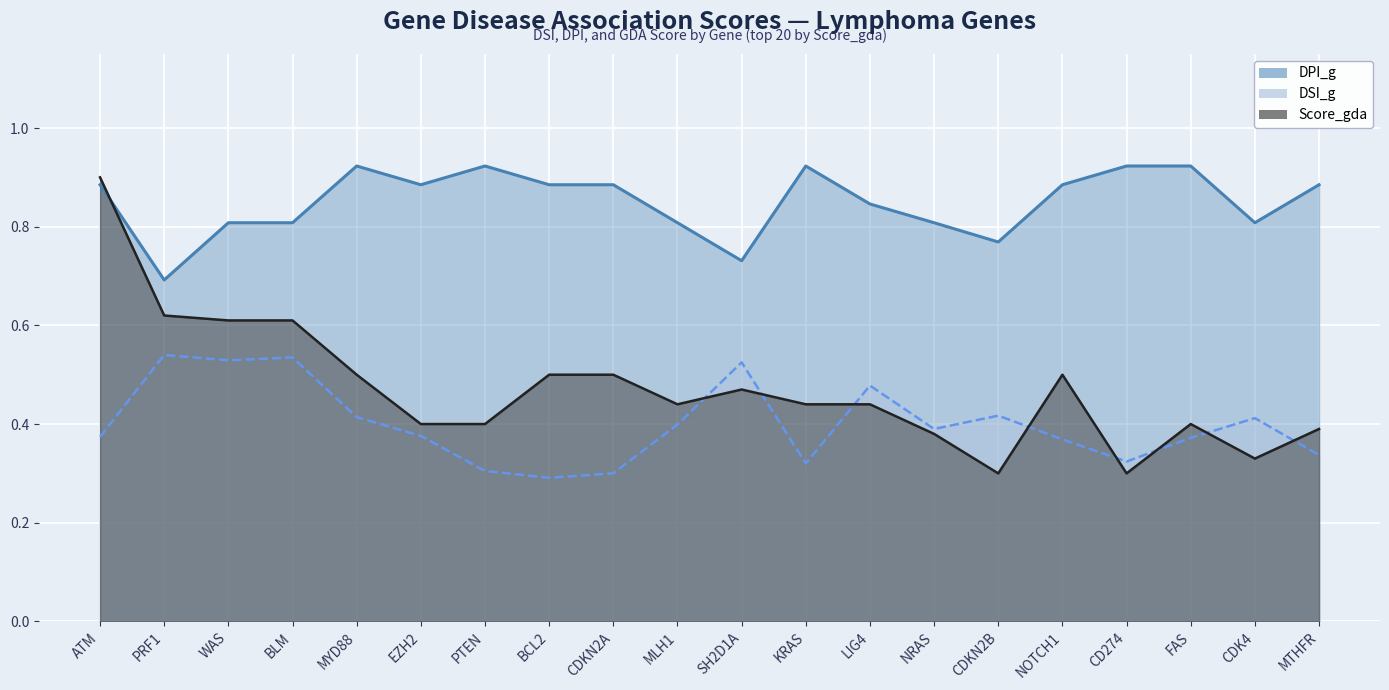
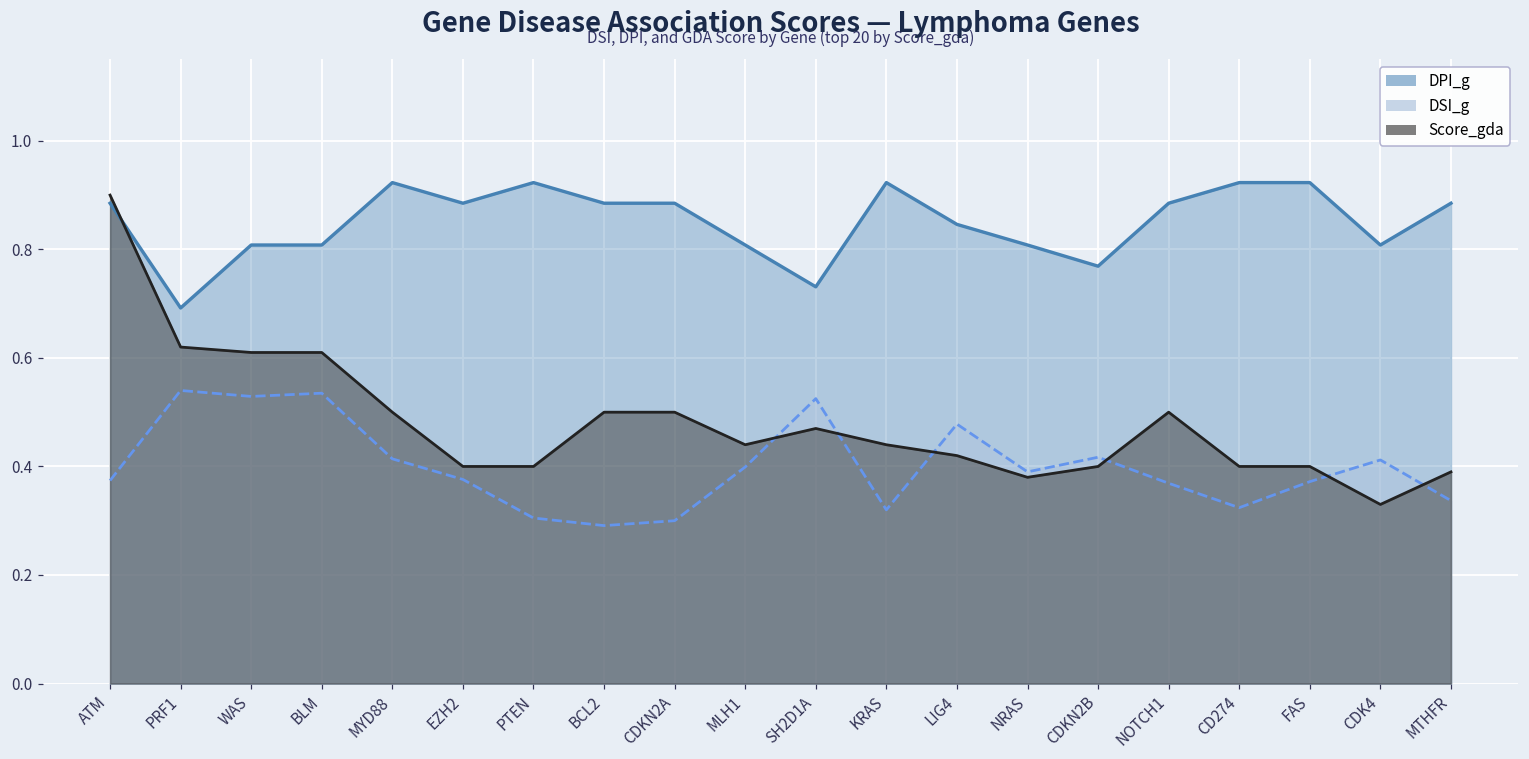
  {
    "Score_gda": {
      "ATM": 0.90,
      "PRF1": 0.62,
      "WAS": 0.61,
      "BLM": 0.61,
      "MYD88": 0.50,
      "EZH2": 0.40,
      "PTEN": 0.40,
      "BCL2": 0.50,
      "CDKN2A": 0.50,
      "MLH1": 0.44,
      "SH2D1A": 0.47,
      "KRAS": 0.44,
-     "LIG4": 0.44,
+     "LIG4": 0.42,
      "NRAS": 0.38,
-     "CDKN2B": 0.3,
+     "CDKN2B": 0.4,
      "NOTCH1": 0.50,
-     "CD274": 0.3,
+     "CD274": 0.4,
      "FAS": 0.40,
      "CDK4": 0.33,
      "MTHFR": 0.39
    }
  }
